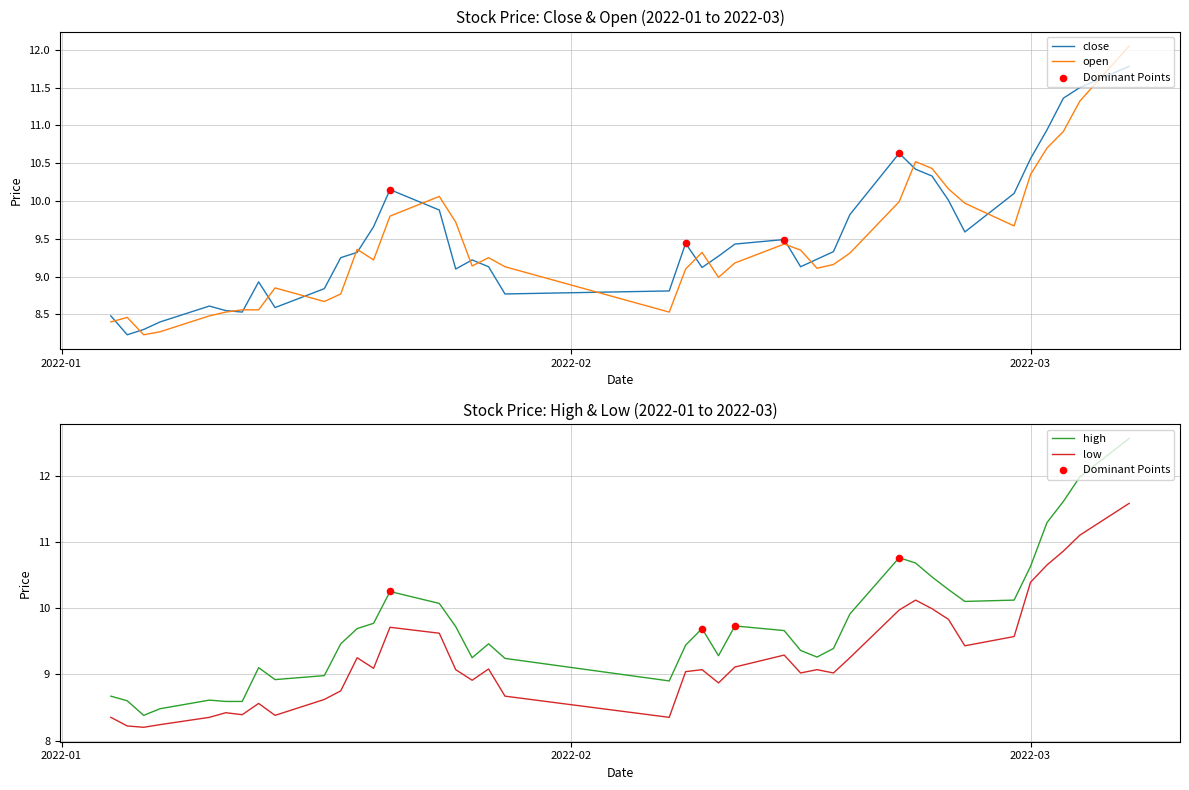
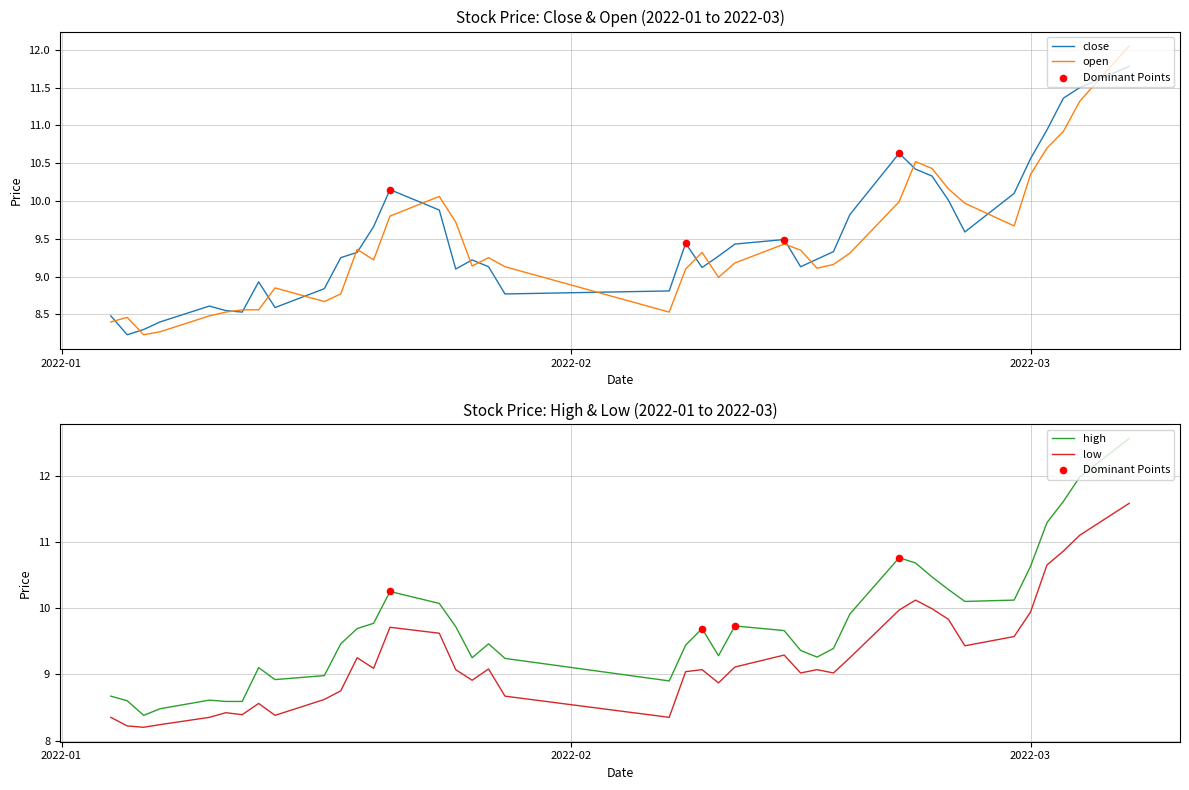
  {
    "Stock Price: Close & Open (2022-01 to 2022-03)": {
      "close": {
        "2022-03": 10.6
      },
      "open": {
        "2022-03": 10.4
      }
    },
    "Stock Price: High & Low (2022-01 to 2022-03)": {
      "high": {
        "2022-03": 10.6
      },
      "low": {
-       "2022-03": 10.4
+       "2022-03": 9.9
      }
    }
  }
